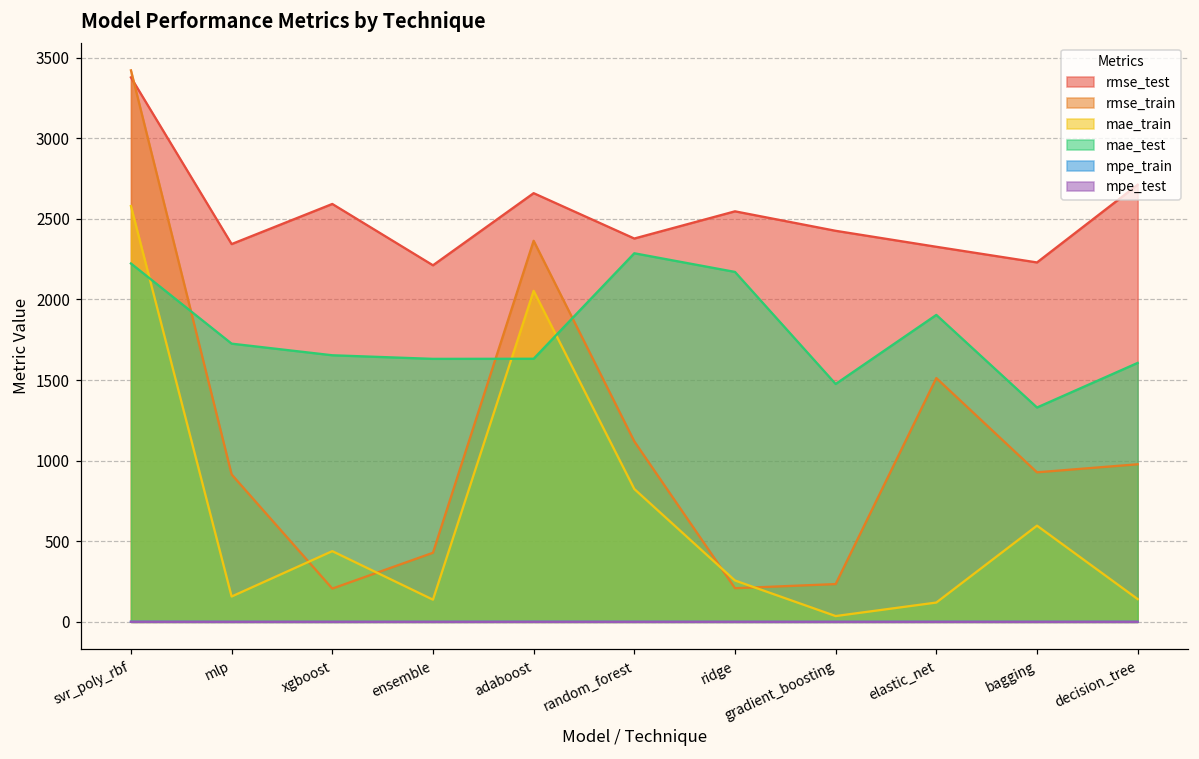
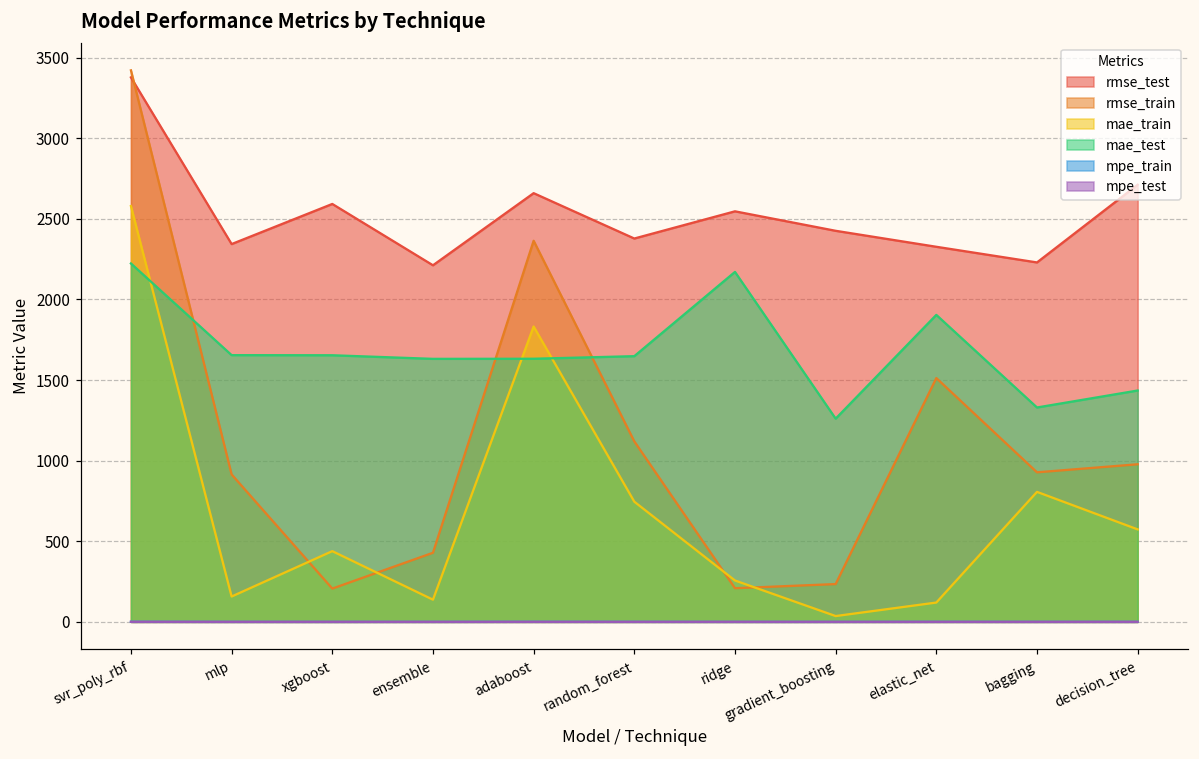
  {
    "mae_train": {
      "svr_poly_rbf": 2580,
      "mlp": 160,
      "xgboost": 440,
      "ensemble": 140,
-     "adaboost": 2050,
-     "random_forest": 820,
+     "adaboost": 1830,
+     "random_forest": 750,
      "ridge": 260,
      "gradient_boosting": 40,
      "elastic_net": 120,
-     "bagging": 600,
-     "decision_tree": 140
+     "bagging": 810,
+     "decision_tree": 570
    },
    "mae_test": {
      "svr_poly_rbf": 2220,
-     "mlp": 1730,
+     "mlp": 1650,
      "xgboost": 1650,
      "ensemble": 1630,
      "adaboost": 1630,
-     "random_forest": 2290,
+     "random_forest": 1650,
      "ridge": 2170,
-     "gradient_boosting": 1480,
+     "gradient_boosting": 1260,
      "elastic_net": 1900,
      "bagging": 1330,
-     "decision_tree": 1610
+     "decision_tree": 1440
    },
    "mpe_test": {
      "svr_poly_rbf": 0,
      "mlp": 0,
      "xgboost": 0,
      "ensemble": 0,
      "adaboost": 0,
      "random_forest": 0,
      "ridge": 0,
      "gradient_boosting": 0,
      "elastic_net": 0,
      "bagging": 0,
      "decision_tree": 0
    }
  }
